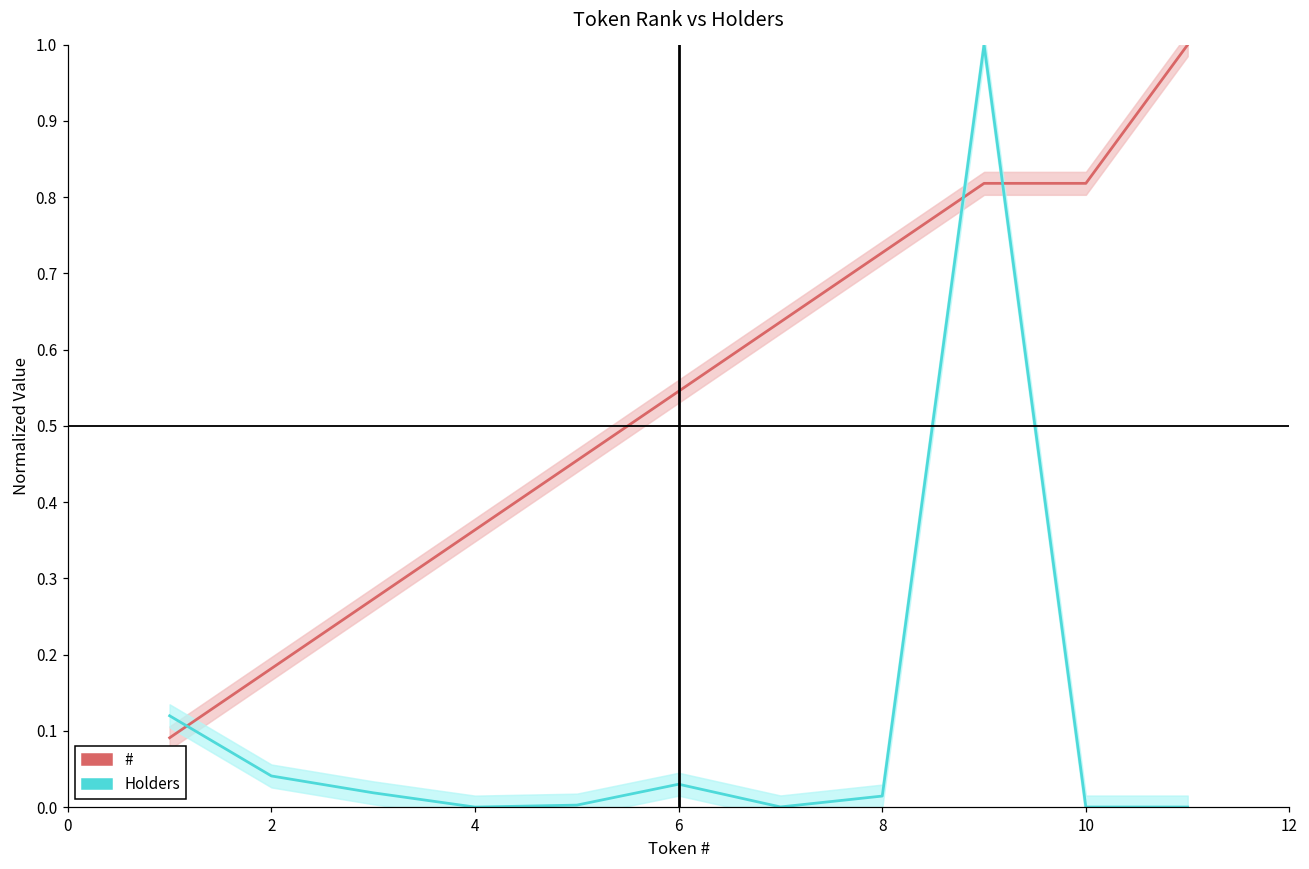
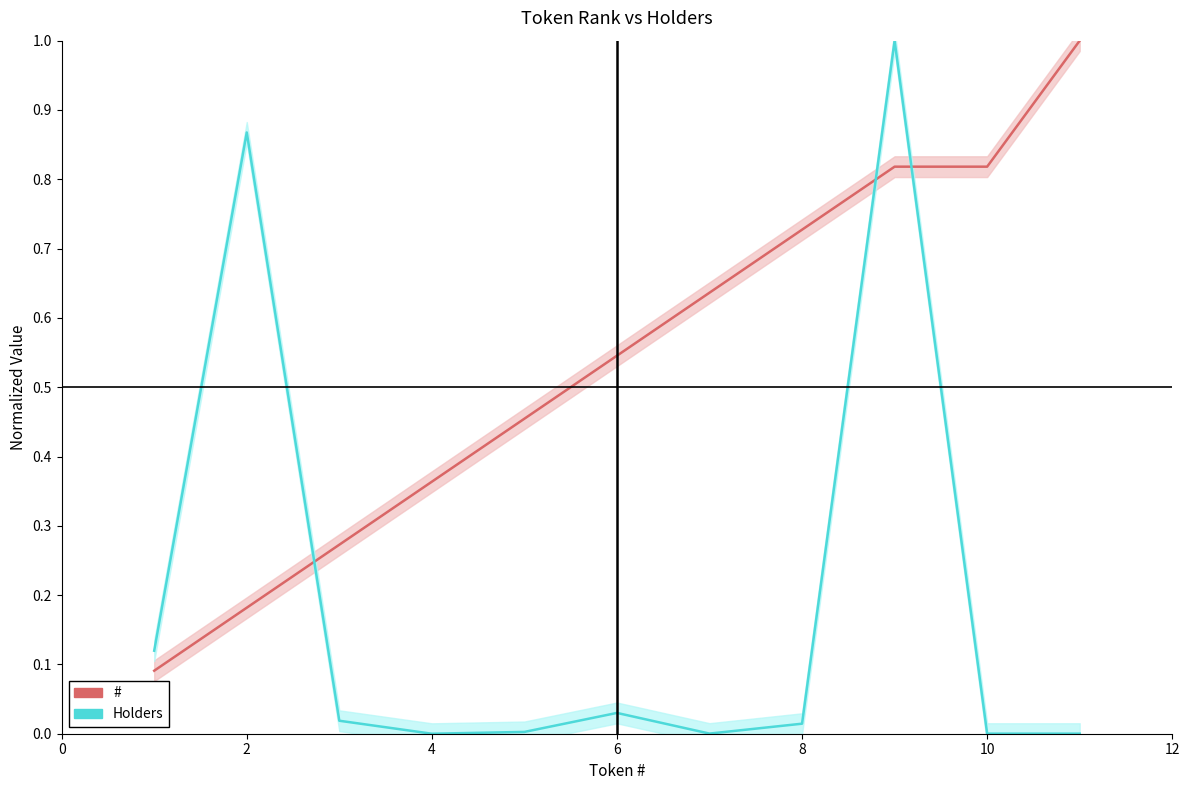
  {
    "#": {
      "2": 0.18,
      "4": 0.36,
      "6": 0.55,
      "8": 0.73,
      "10": 0.82
    },
    "Holders": {
-     "2": 0.04,
+     "2": 0.87,
      "4": 0.00,
      "6": 0.03,
      "8": 0.01,
      "10": 0.00
    }
  }
